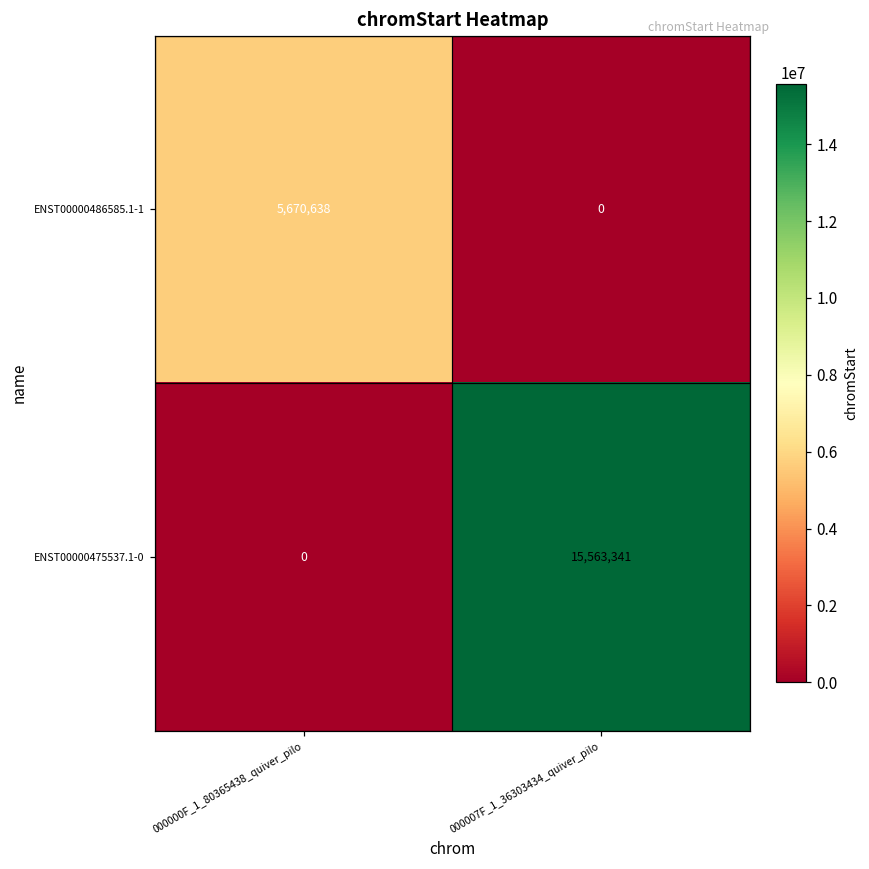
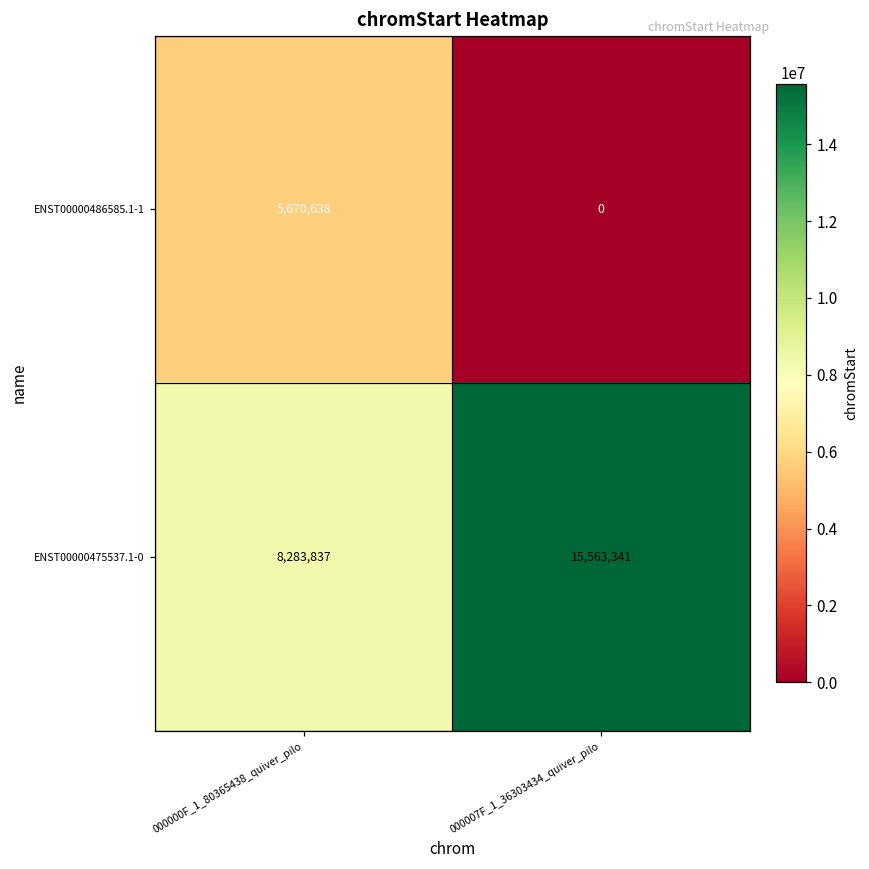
  {
    "ENST00000486585.1-1": {
      "000000F_1_80365438_quiver_pilo": "5,670,638",
      "000007F_1_36303434_quiver_pilo": "0"
    },
    "ENST00000475537.1-0": {
-     "000000F_1_80365438_quiver_pilo": "0",
+     "000000F_1_80365438_quiver_pilo": "8,283,837",
      "000007F_1_36303434_quiver_pilo": "15,563,341"
    }
  }
